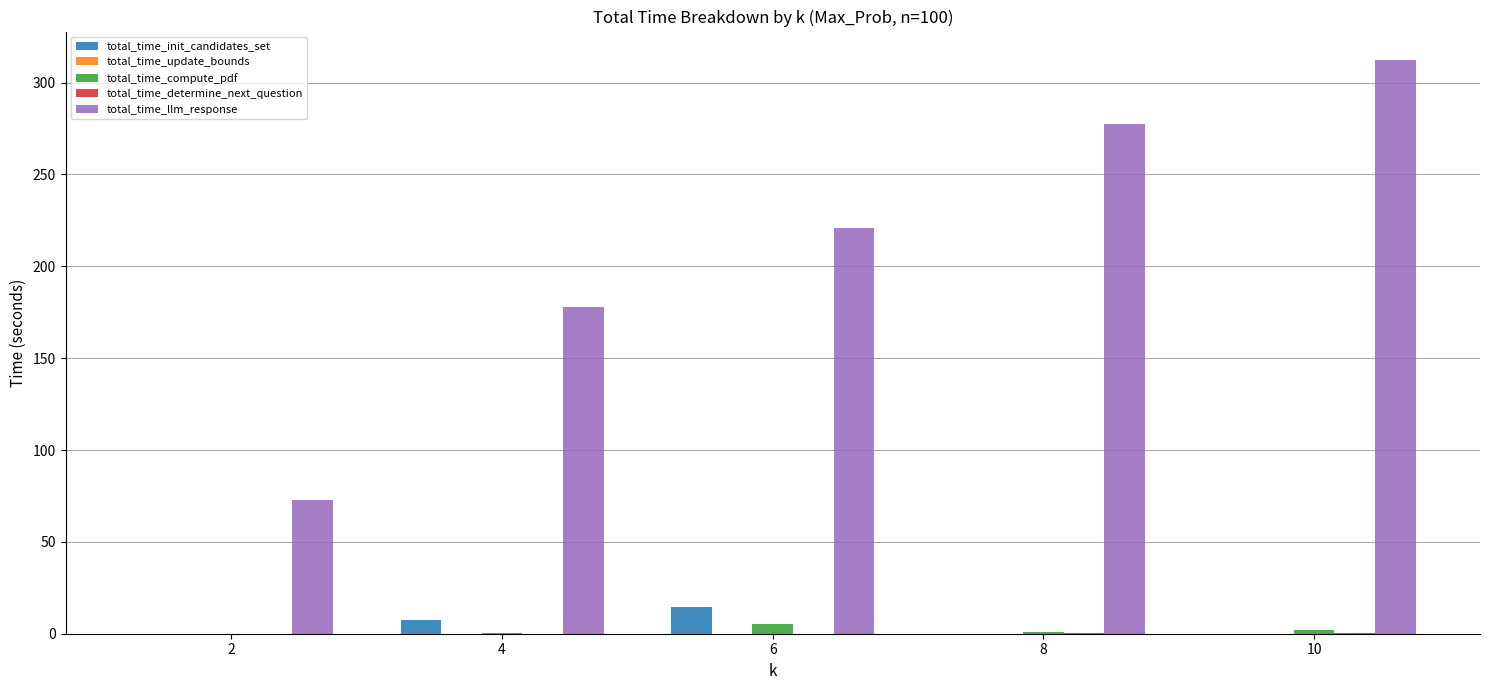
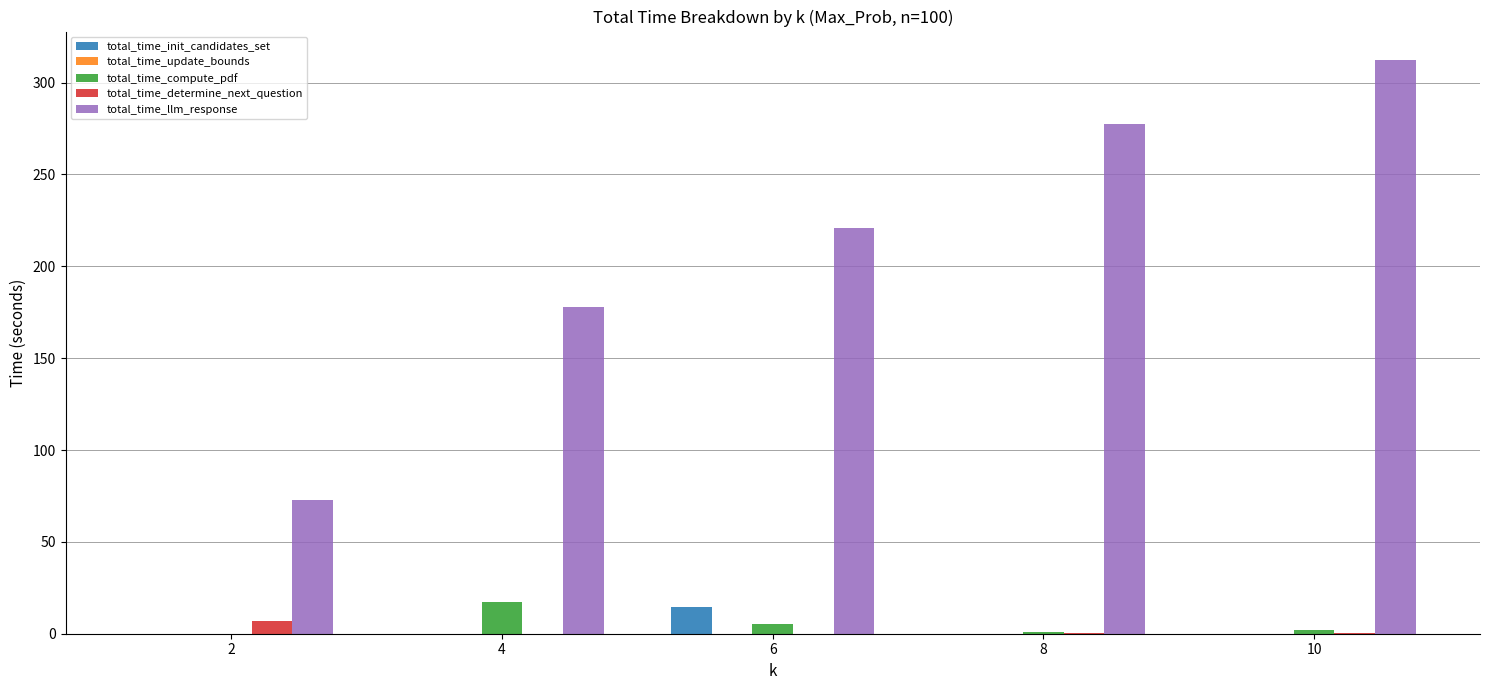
  {
    "total_time_init_candidates_set": {
-     "4": 7,
+     "4": 0,
      "6": 15
    },
    "total_time_compute_pdf": {
-     "4": 1,
+     "4": 17,
      "6": 5,
      "10": 2
    },
    "total_time_determine_next_question": {
-     "2": 0
+     "2": 7
    },
    "total_time_llm_response": {
      "2": 73,
      "4": 178,
      "6": 221,
      "8": 277,
      "10": 312
    }
  }
